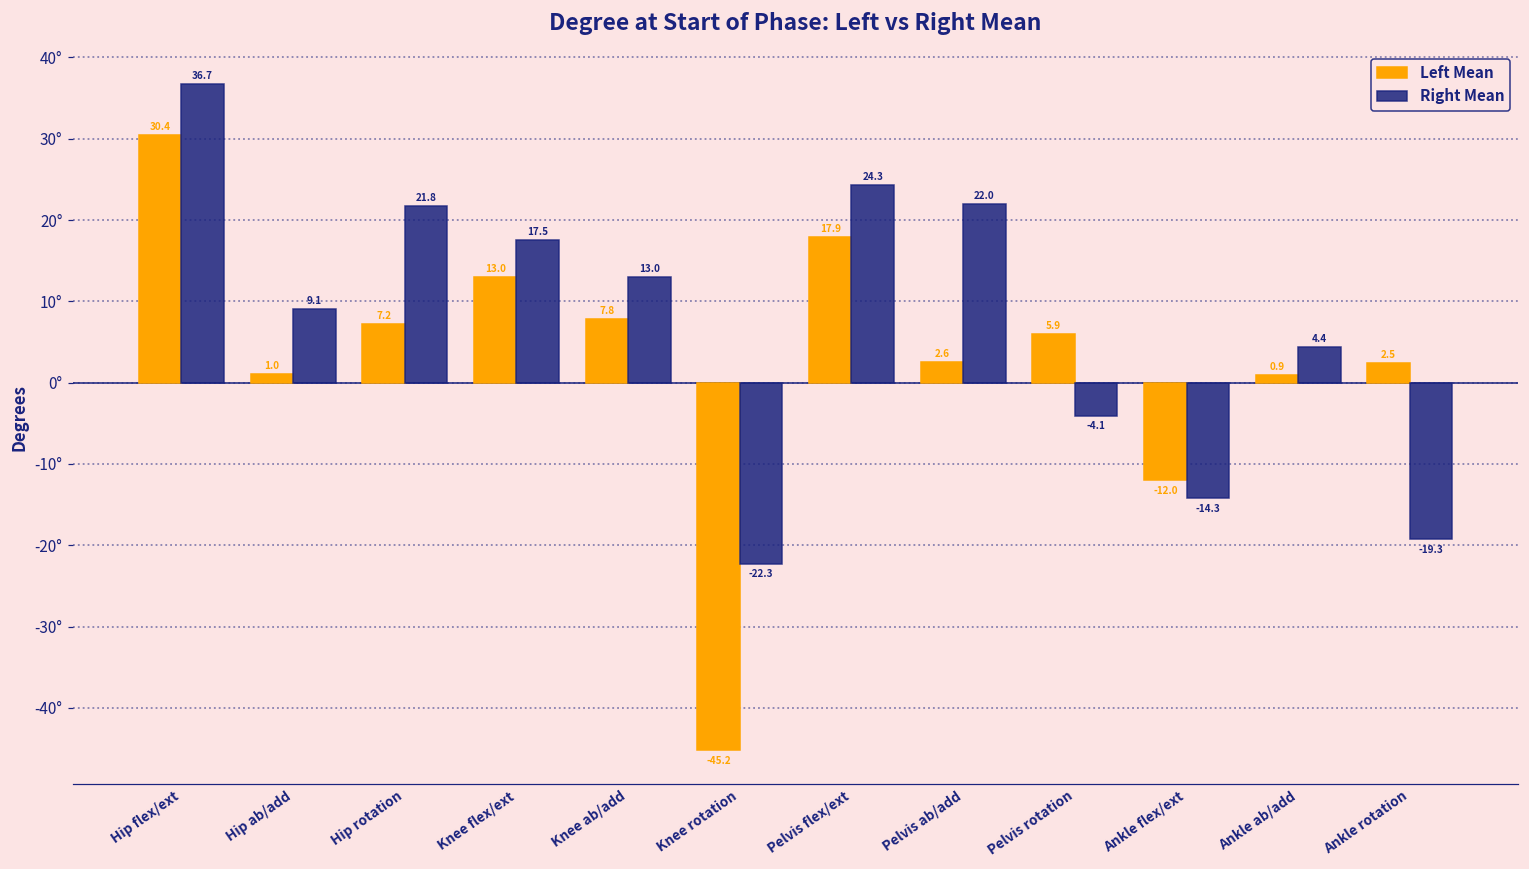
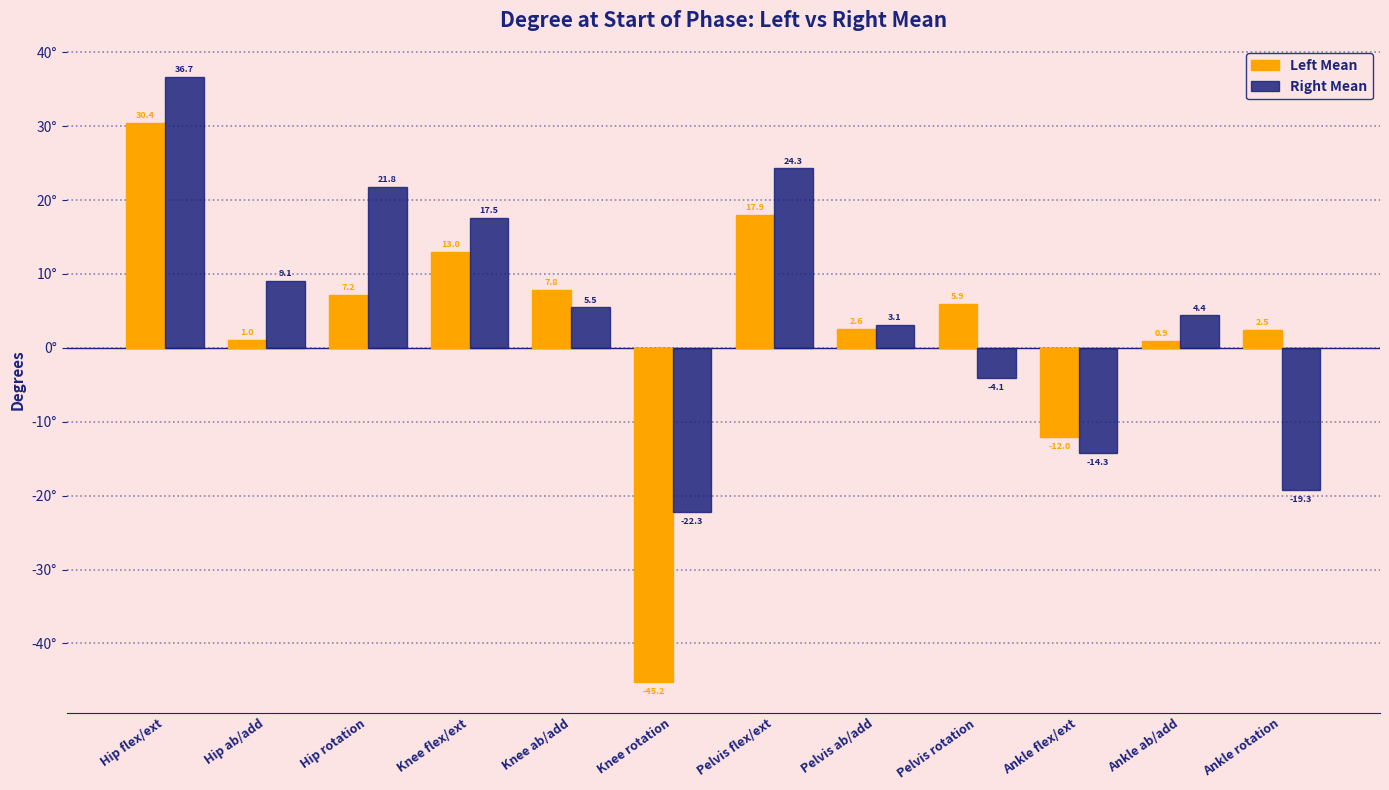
  {
    "Left Mean": {
      "Hip flex/ext": 30.4,
      "Hip ab/add": 1.0,
      "Hip rotation": 7.2,
      "Knee flex/ext": 13.0,
      "Knee ab/add": 7.8,
      "Knee rotation": -45.2,
      "Pelvis flex/ext": 17.9,
      "Pelvis ab/add": 2.6,
      "Pelvis rotation": 5.9,
      "Ankle flex/ext": -12.0,
      "Ankle ab/add": 0.9,
      "Ankle rotation": 2.5
    },
    "Right Mean": {
      "Hip flex/ext": 36.7,
      "Hip ab/add": 9.1,
      "Hip rotation": 21.8,
      "Knee flex/ext": 17.5,
-     "Knee ab/add": 13.0,
+     "Knee ab/add": 5.5,
      "Knee rotation": -22.3,
      "Pelvis flex/ext": 24.3,
-     "Pelvis ab/add": 22.0,
+     "Pelvis ab/add": 3.1,
      "Pelvis rotation": -4.1,
      "Ankle flex/ext": -14.3,
      "Ankle ab/add": 4.4,
      "Ankle rotation": -19.3
    }
  }
